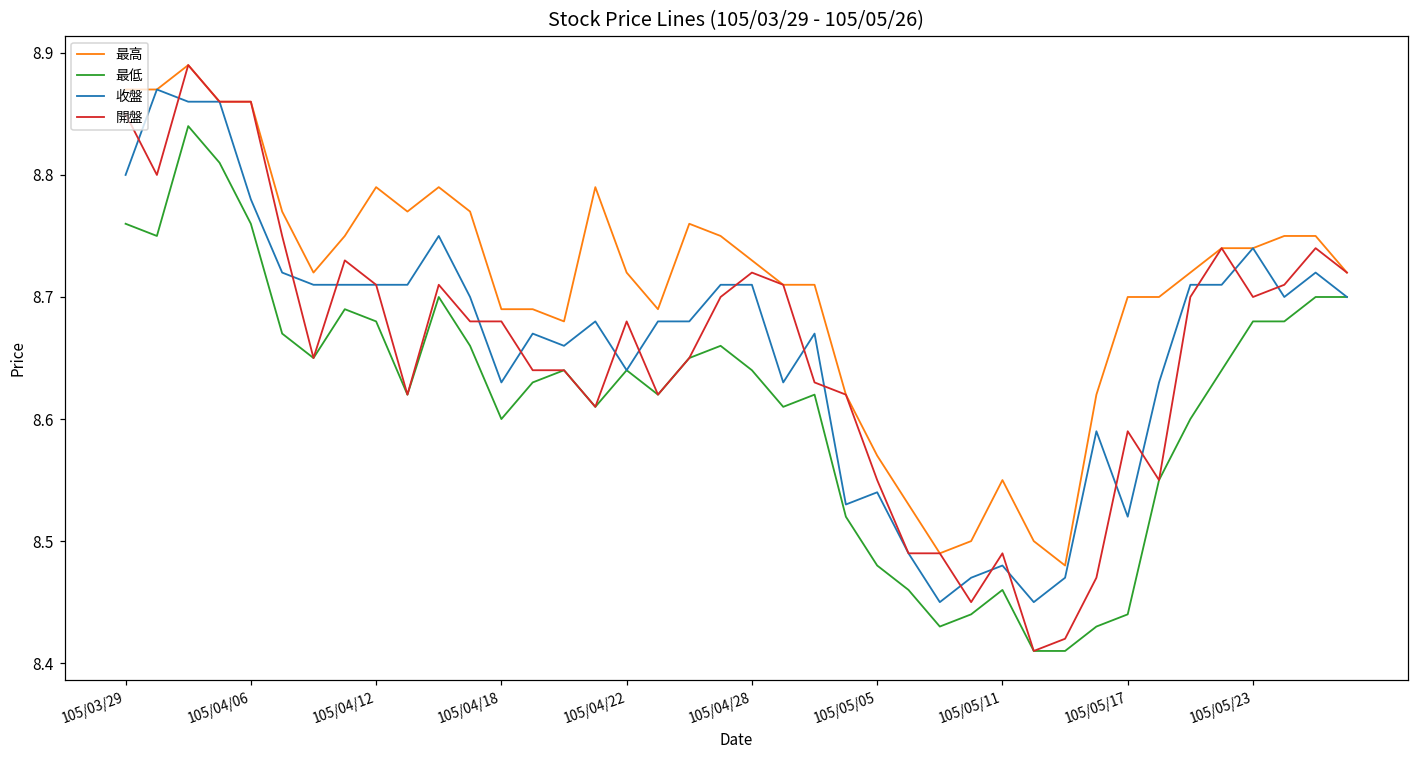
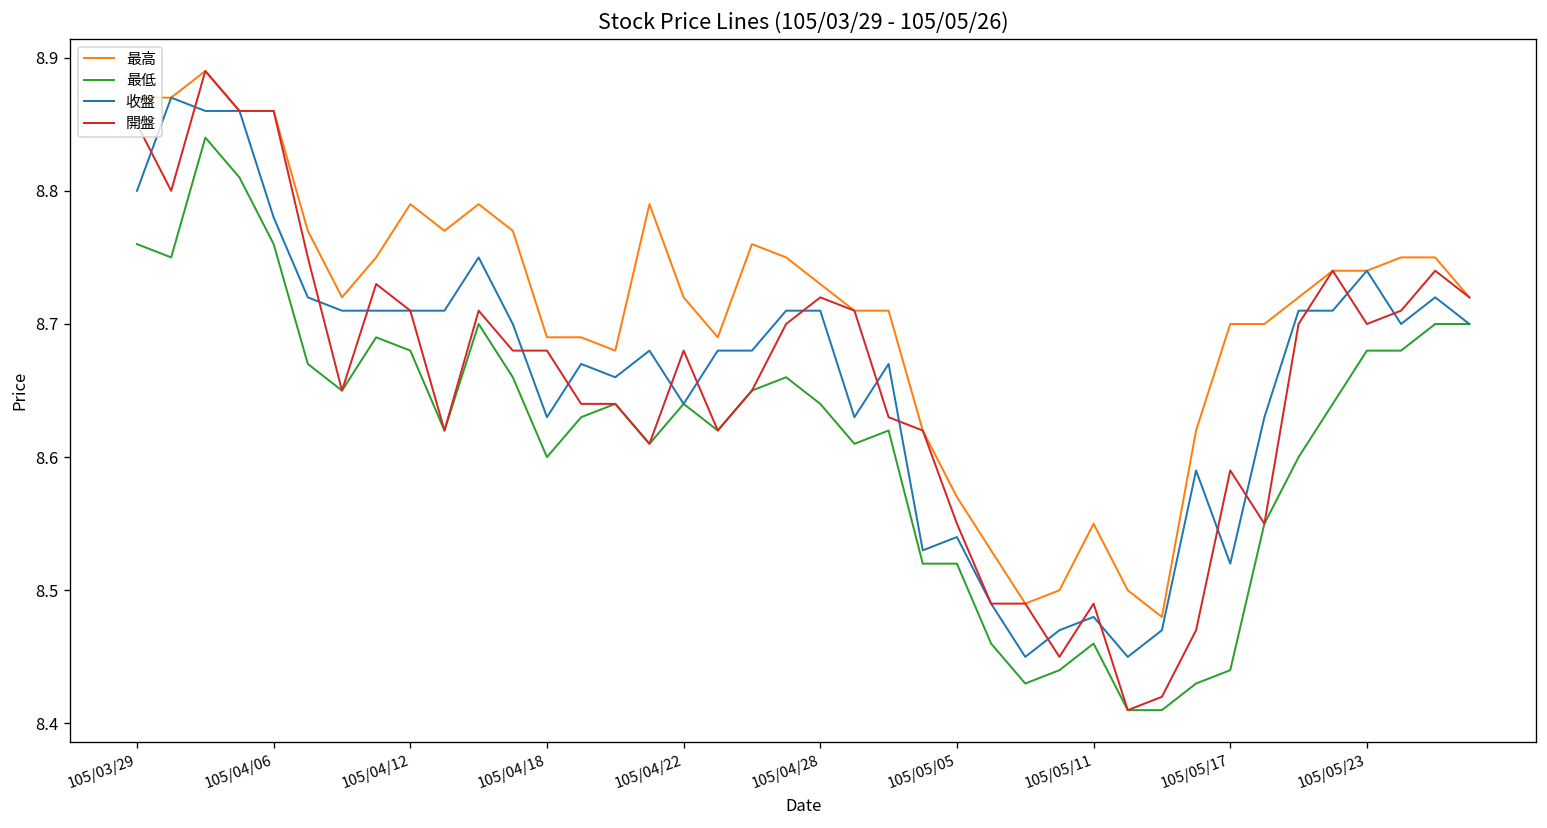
  {
    "最高": {
      "105/04/12": 8.79,
      "105/04/18": 8.69,
      "105/04/22": 8.72,
      "105/04/28": 8.73,
      "105/05/05": 8.57,
      "105/05/11": 8.55,
      "105/05/17": 8.70
    },
    "最低": {
      "105/03/29": 8.76,
      "105/04/06": 8.76,
      "105/04/12": 8.68,
      "105/04/18": 8.60,
      "105/04/28": 8.64,
-     "105/05/05": 8.48,
+     "105/05/05": 8.52,
      "105/05/11": 8.46,
      "105/05/17": 8.44,
      "105/05/23": 8.68
    },
    "收盤": {
      "105/03/29": 8.80,
      "105/04/06": 8.78,
      "105/04/18": 8.63,
      "105/04/28": 8.71,
      "105/05/05": 8.54,
      "105/05/11": 8.48,
      "105/05/17": 8.52
    },
    "開盤": {
      "105/04/18": 8.68,
      "105/04/22": 8.68,
      "105/04/28": 8.72,
      "105/05/05": 8.55,
      "105/05/11": 8.49,
      "105/05/17": 8.59,
      "105/05/23": 8.70
    }
  }
